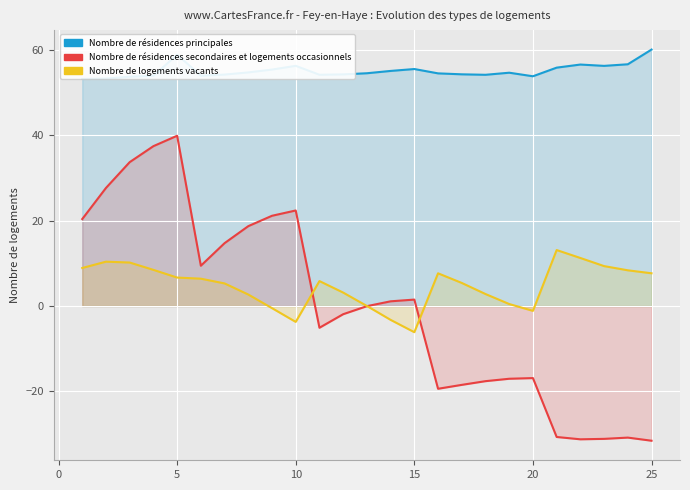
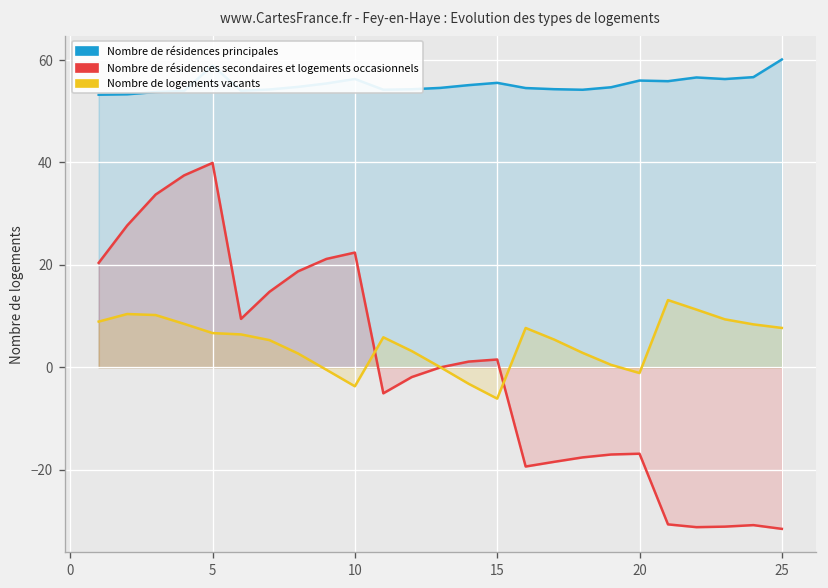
  {
    "Nombre de résidences principales": {
      "15": 56,
-     "20": 54,
+     "20": 56,
      "25": 60
    }
  }
